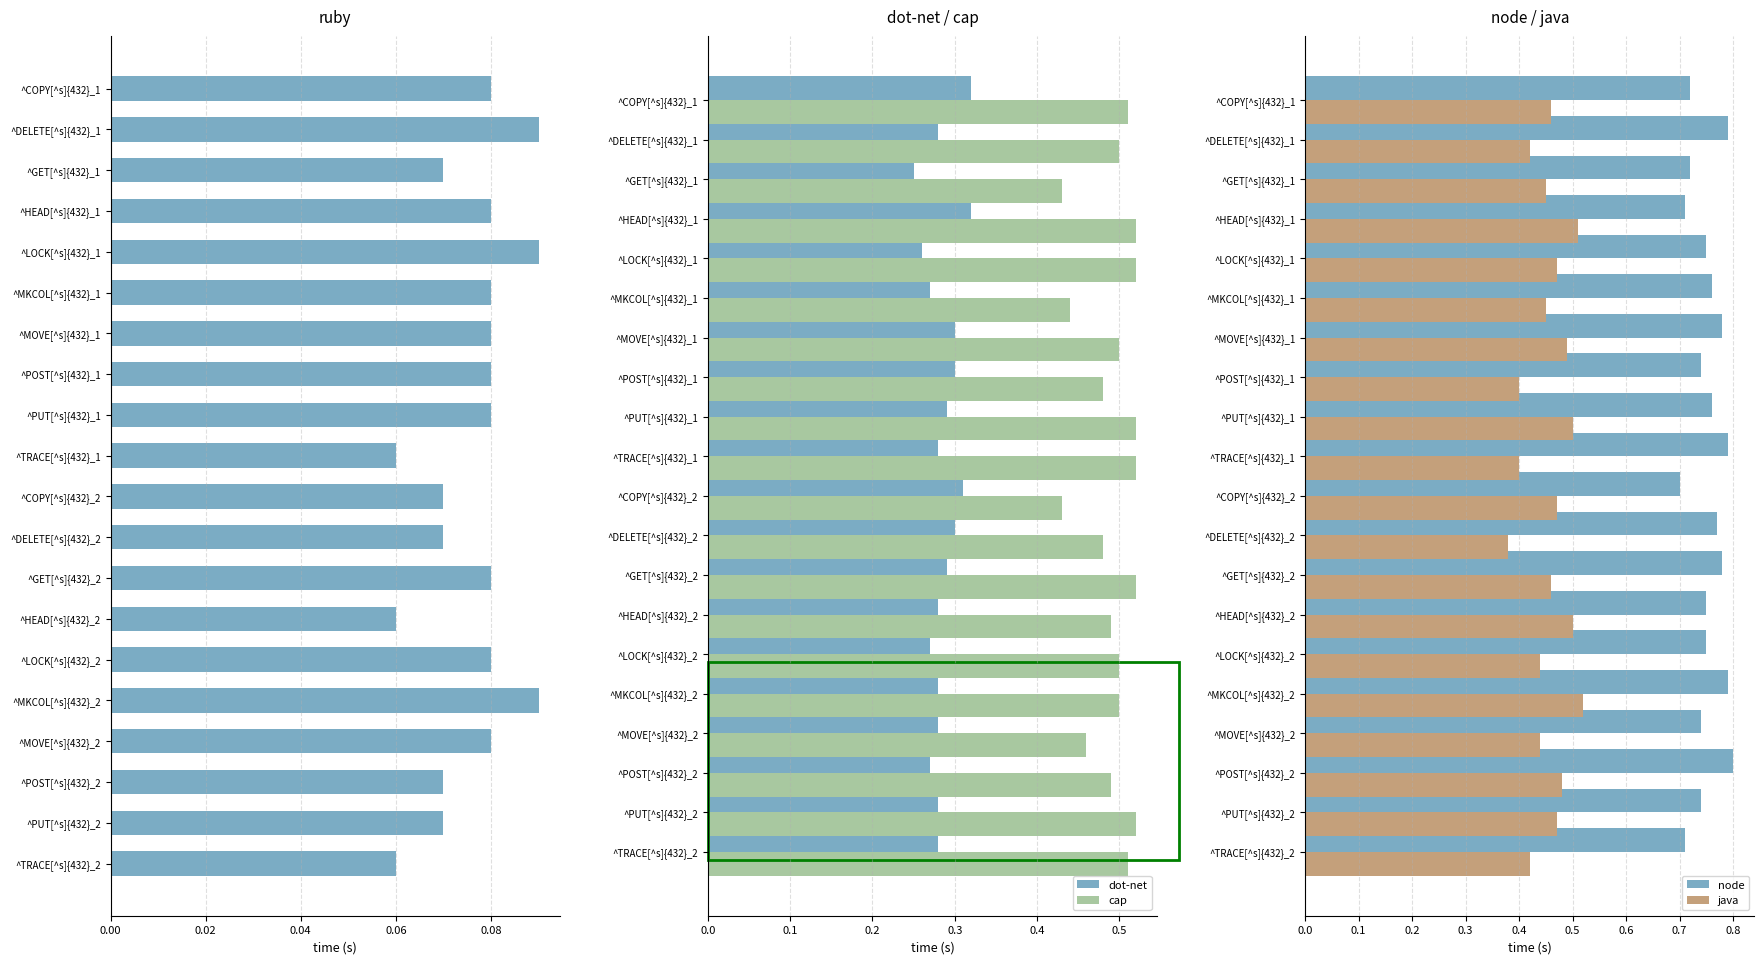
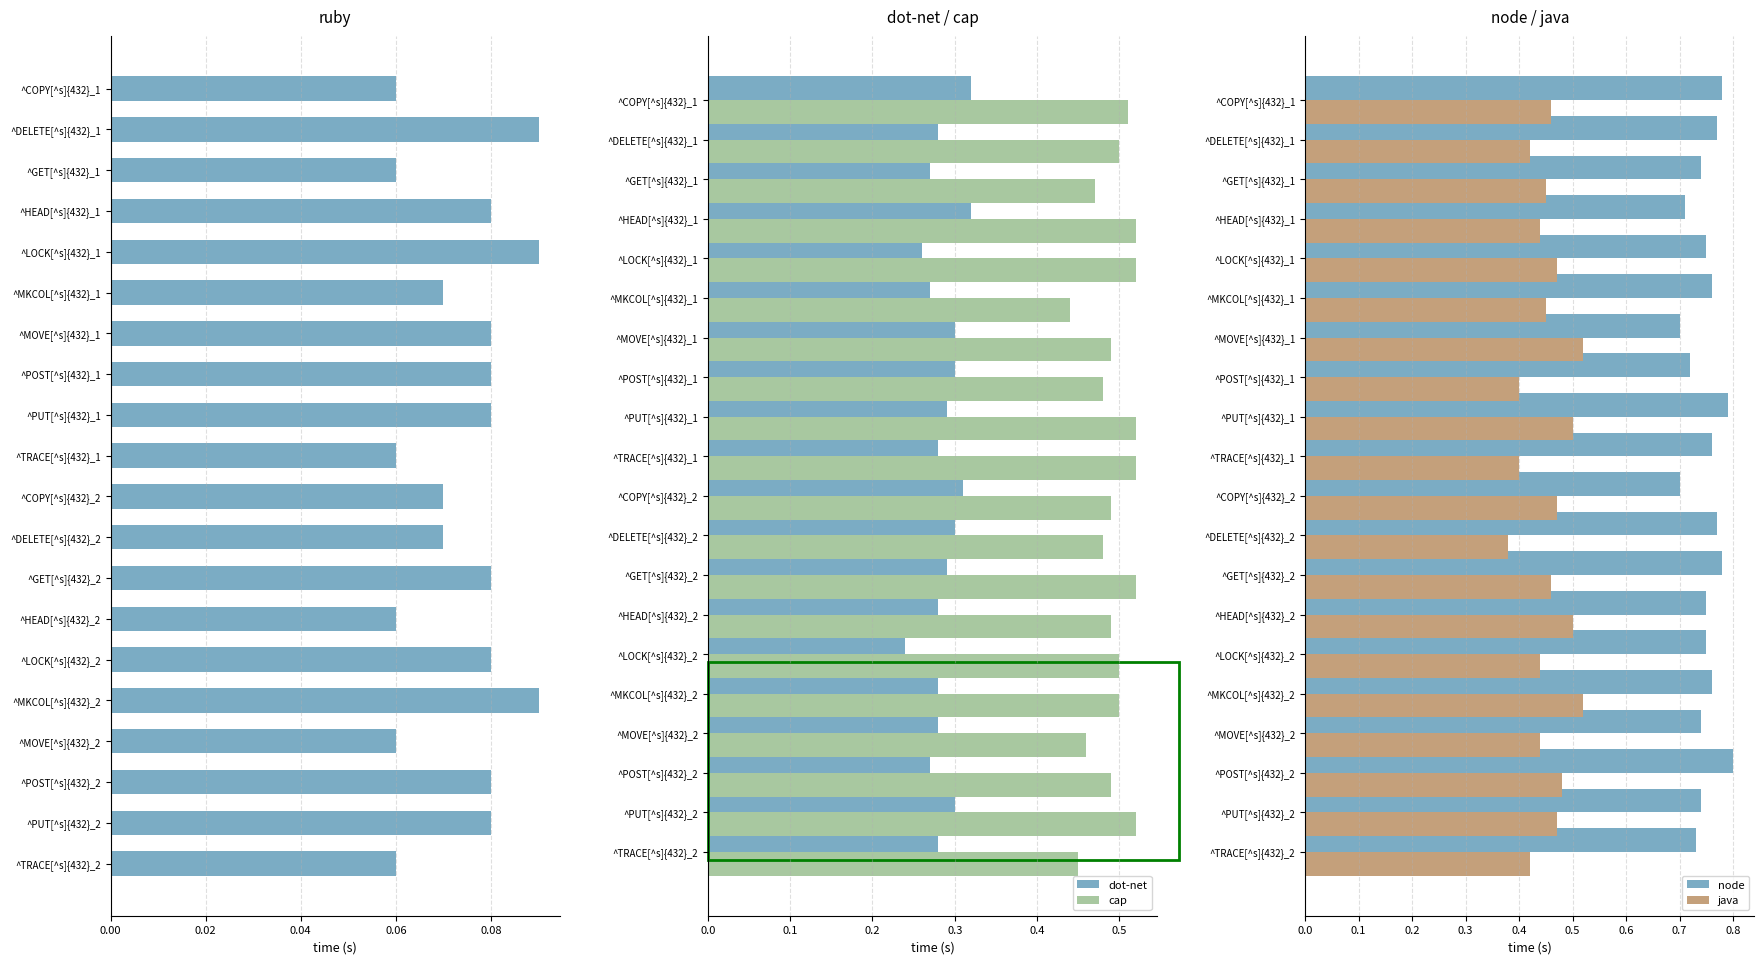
  {
    "ruby": {
-     "^COPY[^s]{432}_1": 0.08,
+     "^COPY[^s]{432}_1": 0.06,
      "^DELETE[^s]{432}_1": 0.09,
-     "^GET[^s]{432}_1": 0.07,
+     "^GET[^s]{432}_1": 0.06,
      "^HEAD[^s]{432}_1": 0.08,
      "^LOCK[^s]{432}_1": 0.09,
-     "^MKCOL[^s]{432}_1": 0.08,
+     "^MKCOL[^s]{432}_1": 0.07,
      "^MOVE[^s]{432}_1": 0.08,
      "^POST[^s]{432}_1": 0.08,
      "^PUT[^s]{432}_1": 0.08,
      "^TRACE[^s]{432}_1": 0.06,
      "^COPY[^s]{432}_2": 0.07,
      "^DELETE[^s]{432}_2": 0.07,
      "^GET[^s]{432}_2": 0.08,
      "^HEAD[^s]{432}_2": 0.06,
      "^LOCK[^s]{432}_2": 0.08,
      "^MKCOL[^s]{432}_2": 0.09,
-     "^MOVE[^s]{432}_2": 0.08,
-     "^POST[^s]{432}_2": 0.07,
-     "^PUT[^s]{432}_2": 0.07,
+     "^MOVE[^s]{432}_2": 0.06,
+     "^POST[^s]{432}_2": 0.08,
+     "^PUT[^s]{432}_2": 0.08,
      "^TRACE[^s]{432}_2": 0.06
    },
    "dot-net / cap": {
      "dot-net": {
        "^COPY[^s]{432}_1": 0.32,
        "^DELETE[^s]{432}_1": 0.28,
-       "^GET[^s]{432}_1": 0.25,
+       "^GET[^s]{432}_1": 0.27,
        "^HEAD[^s]{432}_1": 0.32,
        "^LOCK[^s]{432}_1": 0.26,
        "^MKCOL[^s]{432}_1": 0.27,
        "^MOVE[^s]{432}_1": 0.30,
        "^POST[^s]{432}_1": 0.30,
        "^PUT[^s]{432}_1": 0.29,
        "^TRACE[^s]{432}_1": 0.28,
        "^COPY[^s]{432}_2": 0.31,
        "^DELETE[^s]{432}_2": 0.30,
        "^GET[^s]{432}_2": 0.29,
        "^HEAD[^s]{432}_2": 0.28,
-       "^LOCK[^s]{432}_2": 0.27,
+       "^LOCK[^s]{432}_2": 0.24,
        "^MKCOL[^s]{432}_2": 0.28,
        "^MOVE[^s]{432}_2": 0.28,
        "^POST[^s]{432}_2": 0.27,
-       "^PUT[^s]{432}_2": 0.28,
+       "^PUT[^s]{432}_2": 0.30,
        "^TRACE[^s]{432}_2": 0.28
      },
      "cap": {
        "^COPY[^s]{432}_1": 0.51,
        "^DELETE[^s]{432}_1": 0.50,
-       "^GET[^s]{432}_1": 0.43,
+       "^GET[^s]{432}_1": 0.47,
        "^HEAD[^s]{432}_1": 0.52,
        "^LOCK[^s]{432}_1": 0.52,
        "^MKCOL[^s]{432}_1": 0.44,
-       "^MOVE[^s]{432}_1": 0.50,
+       "^MOVE[^s]{432}_1": 0.49,
        "^POST[^s]{432}_1": 0.48,
        "^PUT[^s]{432}_1": 0.52,
        "^TRACE[^s]{432}_1": 0.52,
-       "^COPY[^s]{432}_2": 0.43,
+       "^COPY[^s]{432}_2": 0.49,
        "^DELETE[^s]{432}_2": 0.48,
        "^GET[^s]{432}_2": 0.52,
        "^HEAD[^s]{432}_2": 0.49,
        "^LOCK[^s]{432}_2": 0.50,
        "^MKCOL[^s]{432}_2": 0.50,
        "^MOVE[^s]{432}_2": 0.46,
        "^POST[^s]{432}_2": 0.49,
        "^PUT[^s]{432}_2": 0.52,
-       "^TRACE[^s]{432}_2": 0.51
+       "^TRACE[^s]{432}_2": 0.45
      }
    },
    "node / java": {
      "node": {
-       "^COPY[^s]{432}_1": 0.72,
-       "^DELETE[^s]{432}_1": 0.79,
-       "^GET[^s]{432}_1": 0.72,
+       "^COPY[^s]{432}_1": 0.78,
+       "^DELETE[^s]{432}_1": 0.77,
+       "^GET[^s]{432}_1": 0.74,
        "^HEAD[^s]{432}_1": 0.71,
        "^LOCK[^s]{432}_1": 0.75,
        "^MKCOL[^s]{432}_1": 0.76,
-       "^MOVE[^s]{432}_1": 0.78,
-       "^POST[^s]{432}_1": 0.74,
-       "^PUT[^s]{432}_1": 0.76,
-       "^TRACE[^s]{432}_1": 0.79,
+       "^MOVE[^s]{432}_1": 0.70,
+       "^POST[^s]{432}_1": 0.72,
+       "^PUT[^s]{432}_1": 0.79,
+       "^TRACE[^s]{432}_1": 0.76,
        "^COPY[^s]{432}_2": 0.70,
        "^DELETE[^s]{432}_2": 0.77,
        "^GET[^s]{432}_2": 0.78,
        "^HEAD[^s]{432}_2": 0.75,
        "^LOCK[^s]{432}_2": 0.75,
-       "^MKCOL[^s]{432}_2": 0.79,
+       "^MKCOL[^s]{432}_2": 0.76,
        "^MOVE[^s]{432}_2": 0.74,
        "^POST[^s]{432}_2": 0.80,
        "^PUT[^s]{432}_2": 0.74,
-       "^TRACE[^s]{432}_2": 0.71
+       "^TRACE[^s]{432}_2": 0.73
      },
      "java": {
        "^COPY[^s]{432}_1": 0.46,
        "^DELETE[^s]{432}_1": 0.42,
        "^GET[^s]{432}_1": 0.45,
-       "^HEAD[^s]{432}_1": 0.51,
+       "^HEAD[^s]{432}_1": 0.44,
        "^LOCK[^s]{432}_1": 0.47,
        "^MKCOL[^s]{432}_1": 0.45,
-       "^MOVE[^s]{432}_1": 0.49,
+       "^MOVE[^s]{432}_1": 0.52,
        "^POST[^s]{432}_1": 0.40,
        "^PUT[^s]{432}_1": 0.50,
        "^TRACE[^s]{432}_1": 0.40,
        "^COPY[^s]{432}_2": 0.47,
        "^DELETE[^s]{432}_2": 0.38,
        "^GET[^s]{432}_2": 0.46,
        "^HEAD[^s]{432}_2": 0.50,
        "^LOCK[^s]{432}_2": 0.44,
        "^MKCOL[^s]{432}_2": 0.52,
        "^MOVE[^s]{432}_2": 0.44,
        "^POST[^s]{432}_2": 0.48,
        "^PUT[^s]{432}_2": 0.47,
        "^TRACE[^s]{432}_2": 0.42
      }
    }
  }
